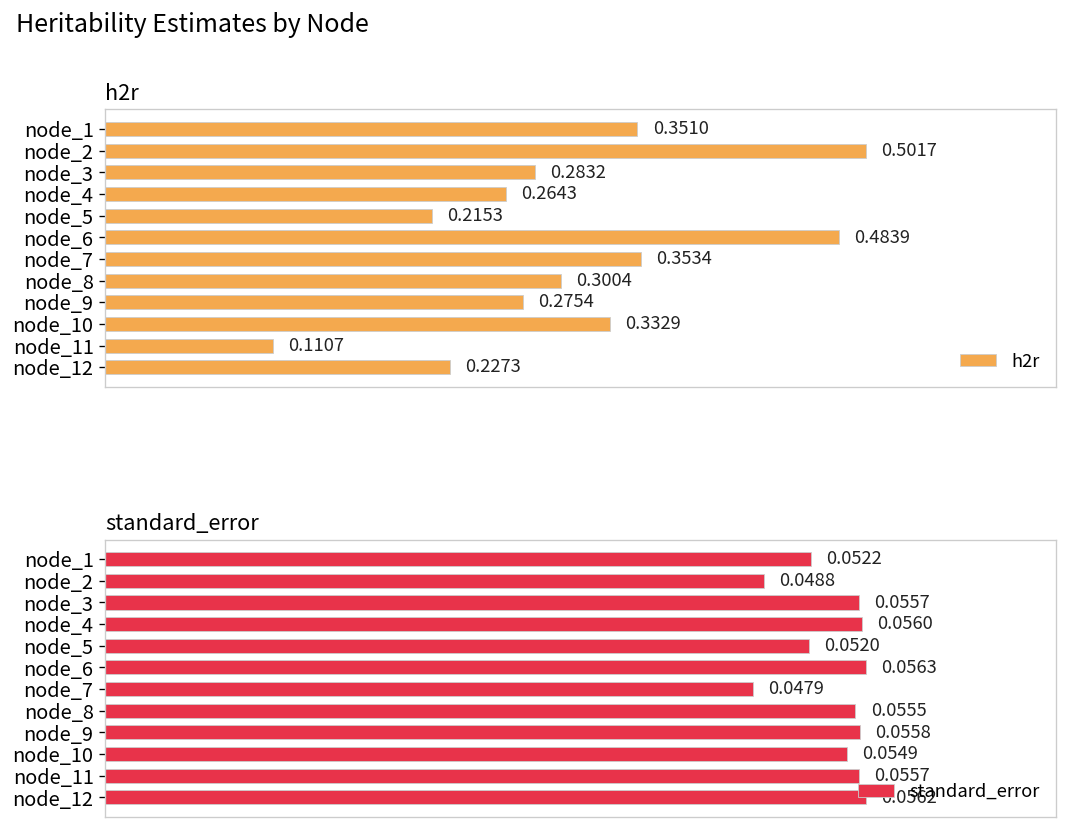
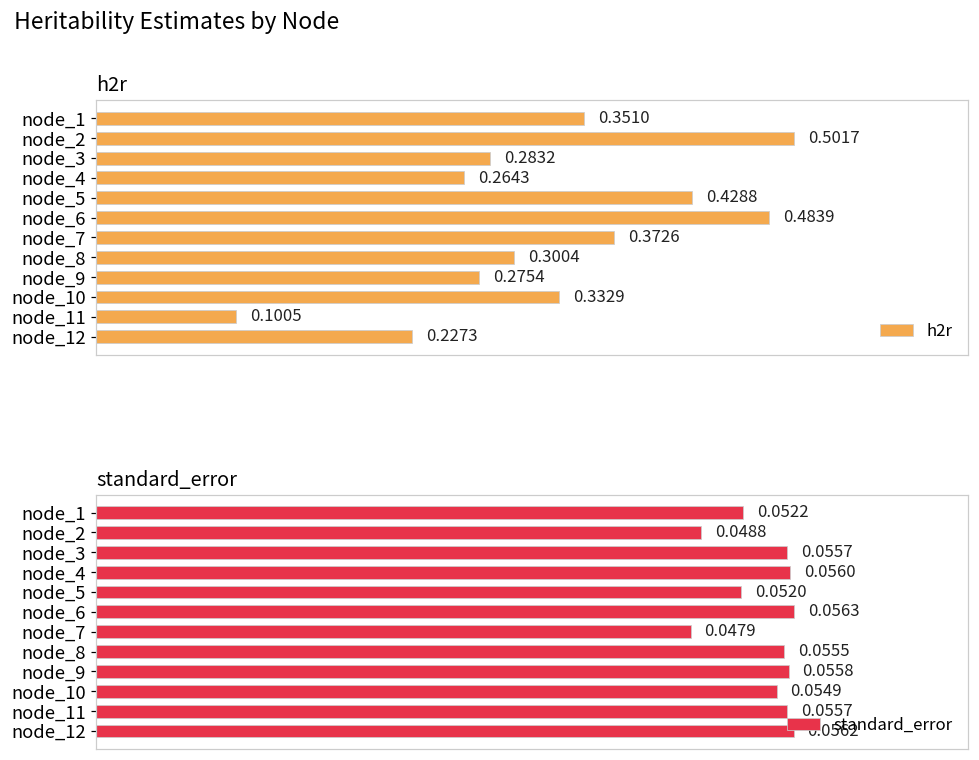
  {
    "h2r": {
      "node_1": 0.3510,
      "node_2": 0.5017,
      "node_3": 0.2832,
      "node_4": 0.2643,
-     "node_5": 0.2153,
+     "node_5": 0.4288,
      "node_6": 0.4839,
-     "node_7": 0.3534,
+     "node_7": 0.3726,
      "node_8": 0.3004,
      "node_9": 0.2754,
      "node_10": 0.3329,
-     "node_11": 0.1107,
+     "node_11": 0.1005,
      "node_12": 0.2273
    },
    "standard_error": {
      "node_1": 0.0522,
      "node_2": 0.0488,
      "node_3": 0.0557,
      "node_4": 0.0560,
      "node_5": 0.0520,
      "node_6": 0.0563,
      "node_7": 0.0479,
      "node_8": 0.0555,
      "node_9": 0.0558,
      "node_10": 0.0549,
      "node_11": 0.0557,
      "node_12": 0.0562
    }
  }
